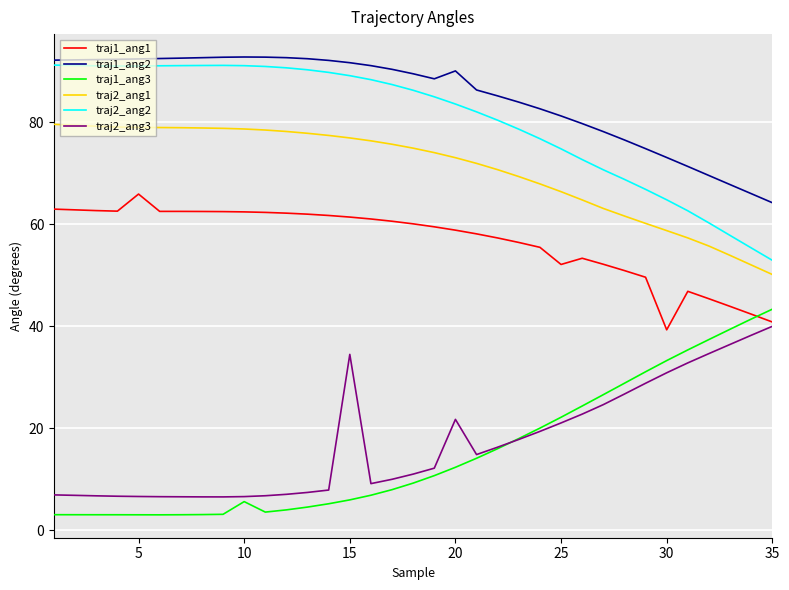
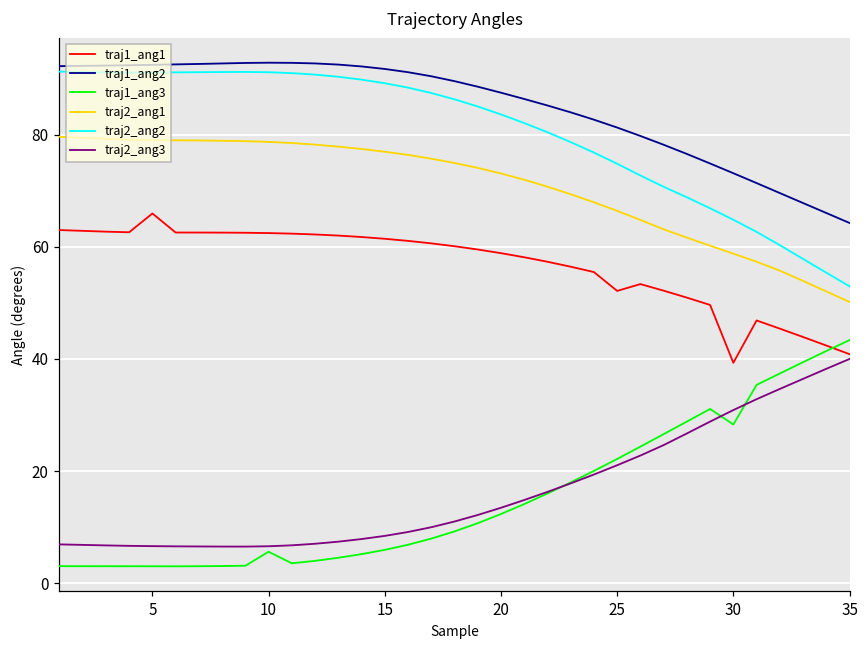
  {
    "traj1_ang1": {
      "5": 66,
      "10": 62,
      "15": 61,
      "20": 59,
      "25": 52,
      "30": 39,
      "35": 41
    },
    "traj1_ang2": {
      "10": 93,
      "15": 92,
-     "20": 90,
+     "20": 88,
      "25": 81,
      "30": 73,
      "35": 64
    },
    "traj1_ang3": {
      "5": 3,
      "10": 6,
      "15": 6,
      "20": 12,
      "25": 22,
-     "30": 33,
+     "30": 28,
      "35": 43
    },
    "traj2_ang1": {
      "10": 79,
      "15": 77,
      "20": 73,
      "25": 66,
      "30": 59,
      "35": 50
    },
    "traj2_ang2": {
      "10": 91,
      "15": 89,
      "20": 84,
      "25": 75,
      "30": 65,
      "35": 53
    },
    "traj2_ang3": {
      "5": 7,
      "10": 7,
-     "15": 34,
-     "20": 22,
+     "15": 8,
+     "20": 13,
      "25": 21,
      "30": 31,
      "35": 40
    }
  }
